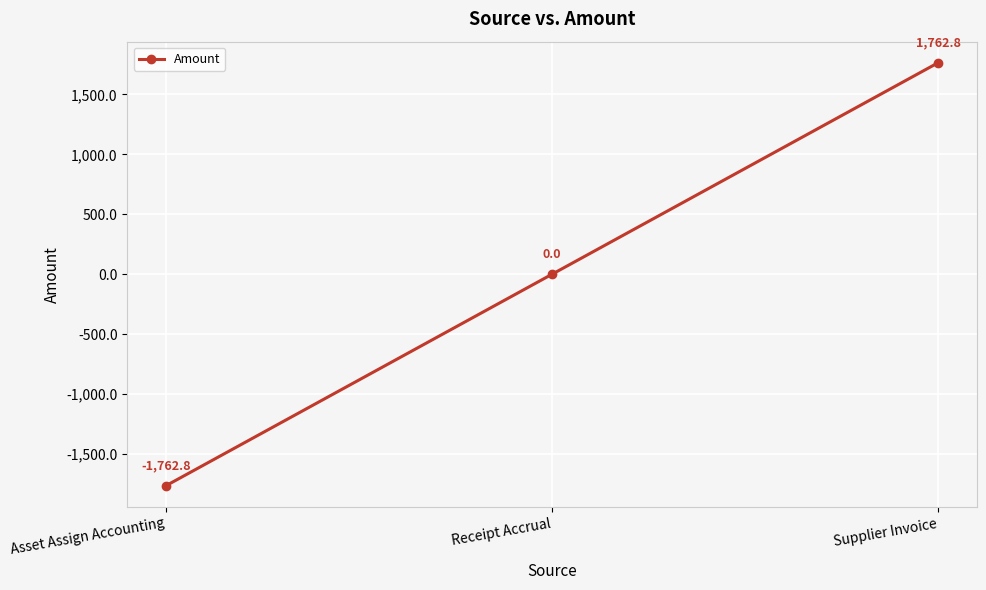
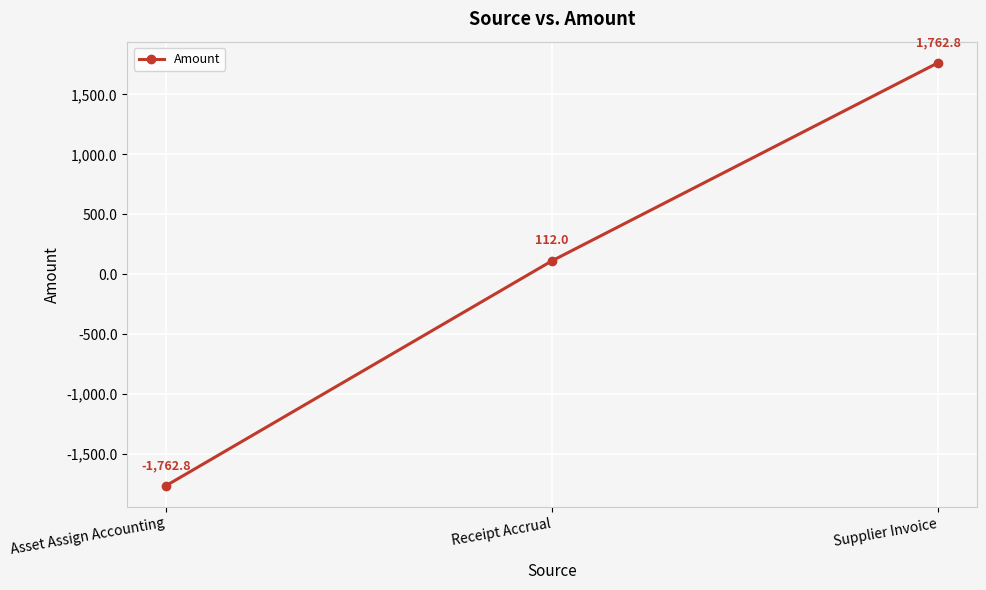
  {
    "Asset Assign Accounting": "-1,762.8",
-   "Receipt Accrual": "0.0",
+   "Receipt Accrual": "112.0",
    "Supplier Invoice": "1,762.8"
  }
